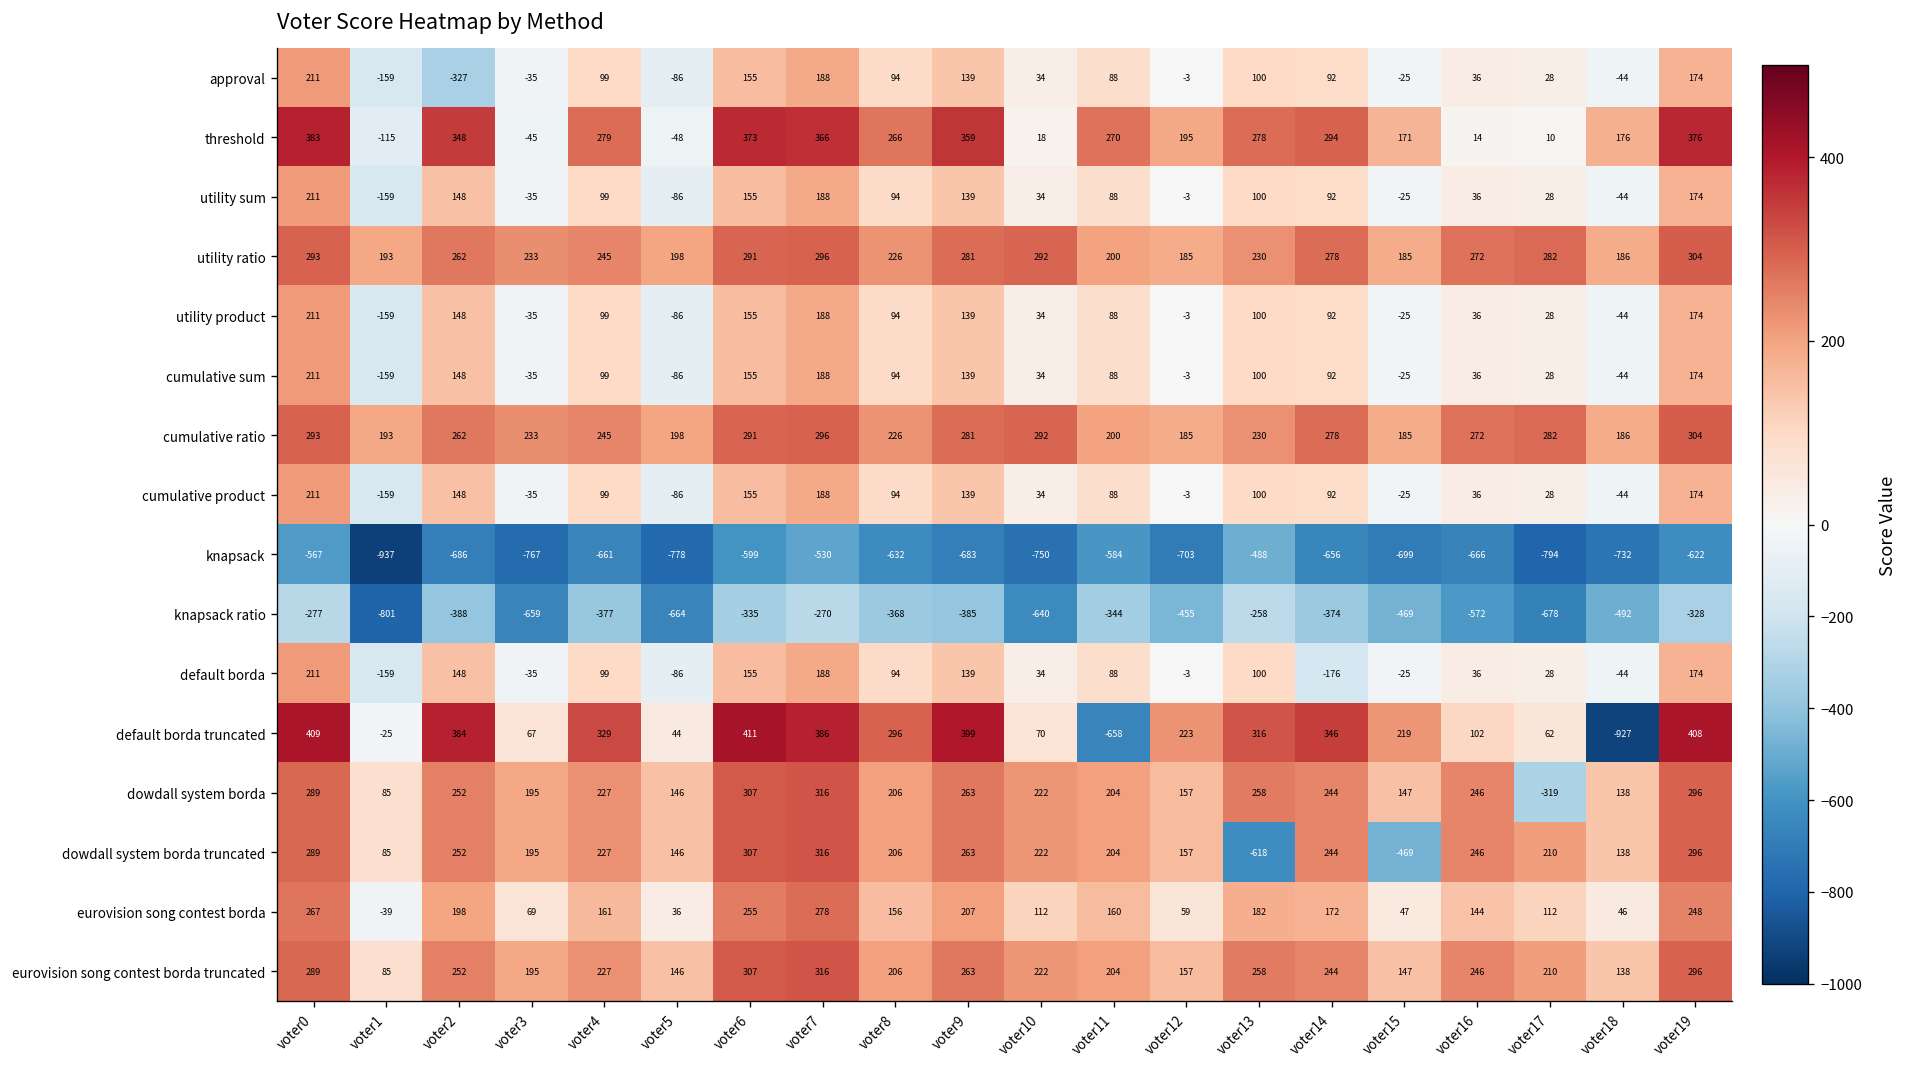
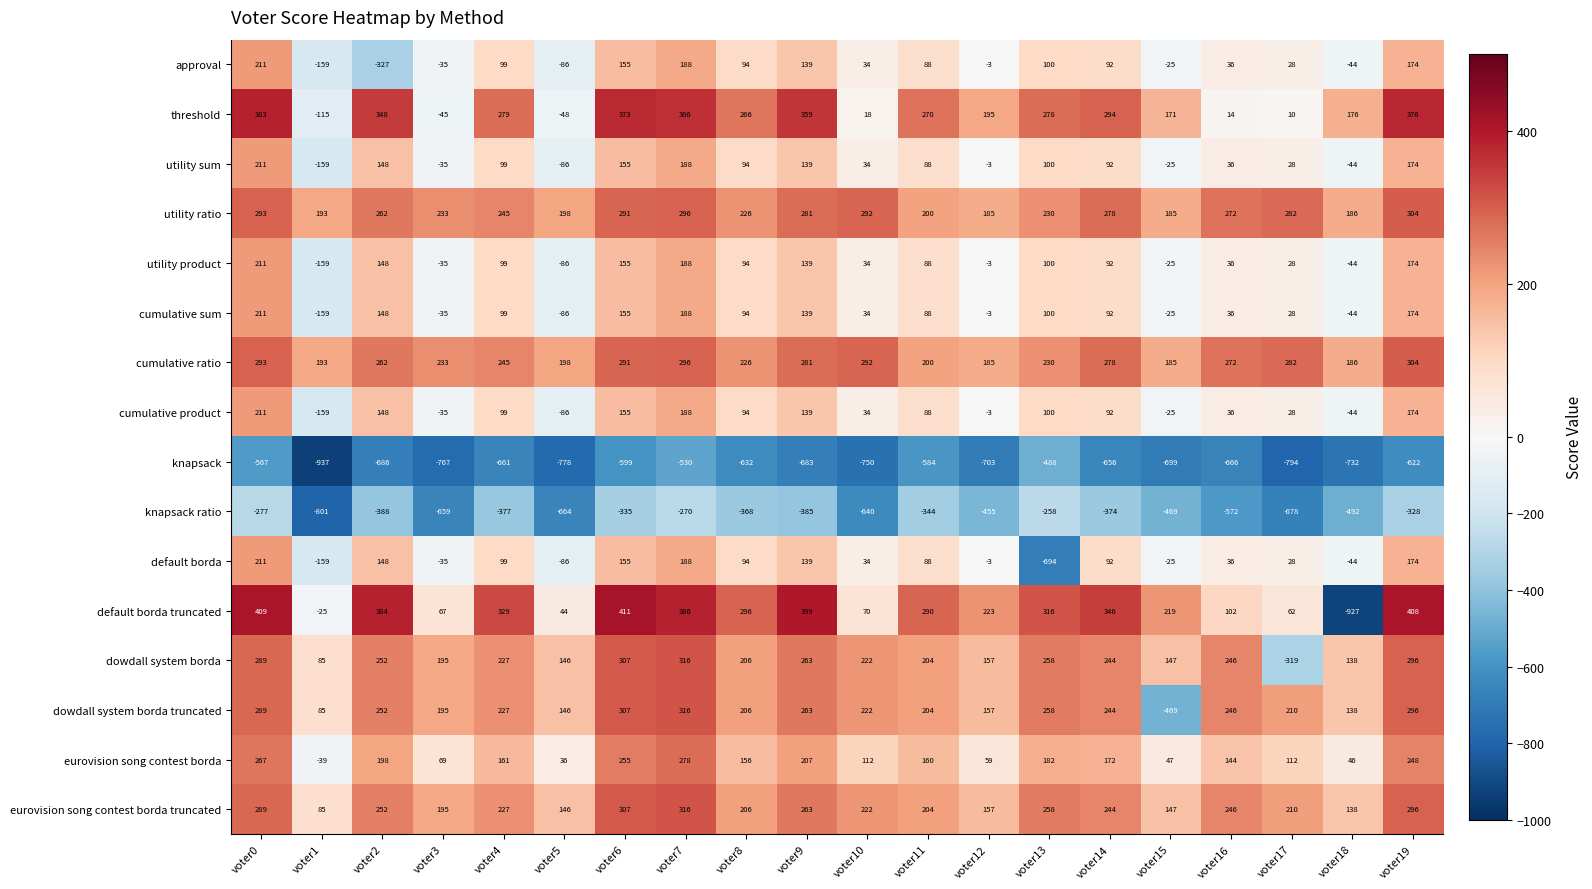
  {
    "default borda": {
      "voter0": 211,
      "voter1": -159,
      "voter2": 148,
      "voter3": -35,
      "voter4": 99,
      "voter5": -86,
      "voter6": 155,
      "voter7": 188,
      "voter8": 94,
      "voter9": 139,
      "voter10": 34,
      "voter11": 88,
      "voter12": -3,
-     "voter13": 100,
-     "voter14": -176,
+     "voter13": -694,
+     "voter14": 92,
      "voter15": -25,
      "voter16": 36,
      "voter17": 28,
      "voter18": -44,
      "voter19": 174
    },
    "default borda truncated": {
      "voter0": 409,
      "voter1": -25,
      "voter2": 384,
      "voter3": 67,
      "voter4": 329,
      "voter5": 44,
      "voter6": 411,
      "voter7": 386,
      "voter8": 296,
      "voter9": 399,
      "voter10": 70,
-     "voter11": -658,
+     "voter11": 290,
      "voter12": 223,
      "voter13": 316,
      "voter14": 346,
      "voter15": 219,
      "voter16": 102,
      "voter17": 62,
      "voter18": -927,
      "voter19": 408
    },
    "dowdall system borda truncated": {
      "voter0": 289,
      "voter1": 85,
      "voter2": 252,
      "voter3": 195,
      "voter4": 227,
      "voter5": 146,
      "voter6": 307,
      "voter7": 316,
      "voter8": 206,
      "voter9": 263,
      "voter10": 222,
      "voter11": 204,
      "voter12": 157,
-     "voter13": -618,
+     "voter13": 258,
      "voter14": 244,
      "voter15": -469,
      "voter16": 246,
      "voter17": 210,
      "voter18": 138,
      "voter19": 296
    }
  }
